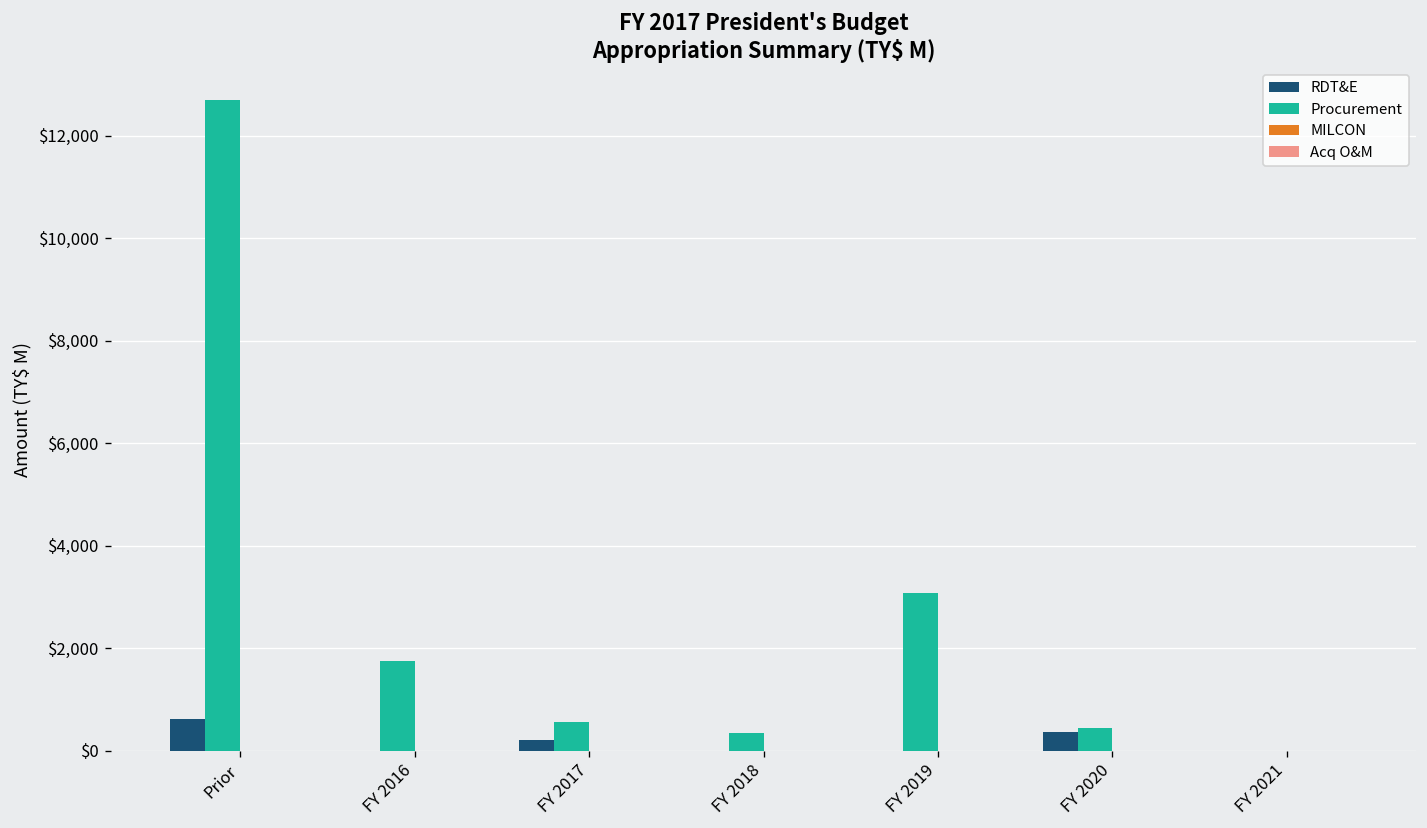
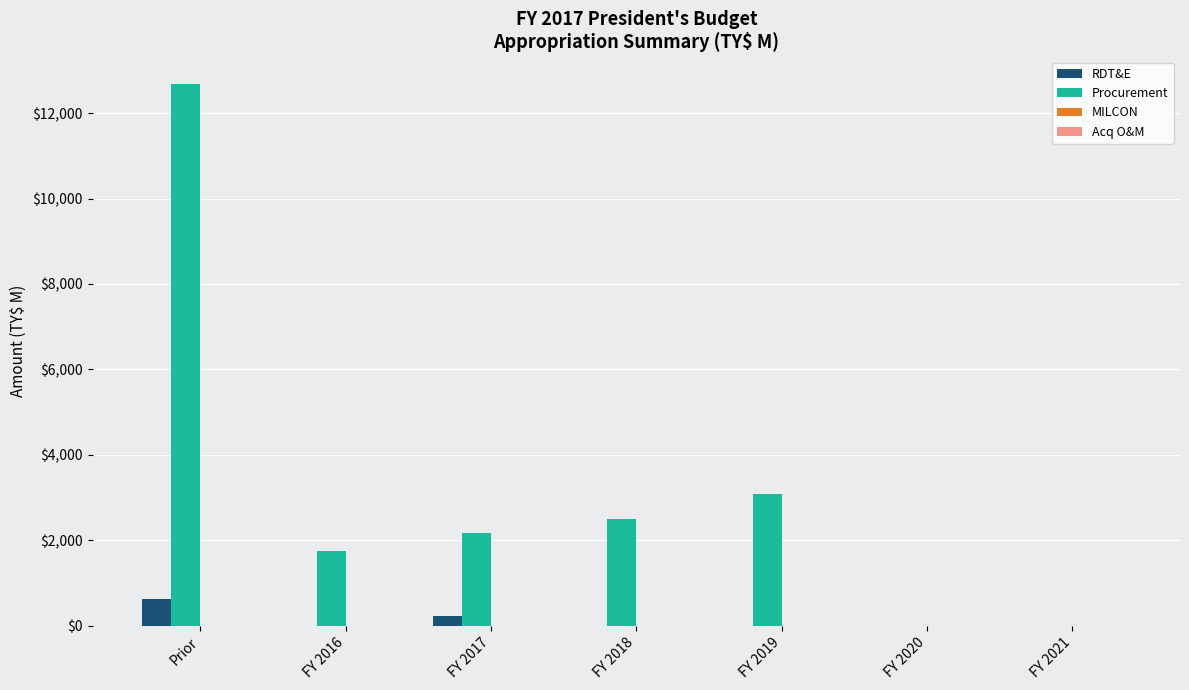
  {
    "RDT&E": {
      "Prior": "$600",
      "FY 2016": "$0",
      "FY 2017": "$200",
      "FY 2018": "$0",
      "FY 2019": "$0",
-     "FY 2020": "$400",
+     "FY 2020": "$0",
      "FY 2021": "$0"
    },
    "Procurement": {
      "Prior": "$12,700",
      "FY 2016": "$1,800",
-     "FY 2017": "$600",
-     "FY 2018": "$300",
+     "FY 2017": "$2,200",
+     "FY 2018": "$2,500",
      "FY 2019": "$3,100",
-     "FY 2020": "$400",
+     "FY 2020": "$0",
      "FY 2021": "$0"
    },
    "MILCON": {
      "Prior": "$0",
      "FY 2016": "$0",
      "FY 2017": "$0",
      "FY 2018": "$0",
      "FY 2019": "$0",
      "FY 2020": "$0",
      "FY 2021": "$0"
    },
    "Acq O&M": {
      "Prior": "$0",
      "FY 2016": "$0",
      "FY 2017": "$0",
      "FY 2018": "$0",
      "FY 2019": "$0",
      "FY 2020": "$0",
      "FY 2021": "$0"
    }
  }
